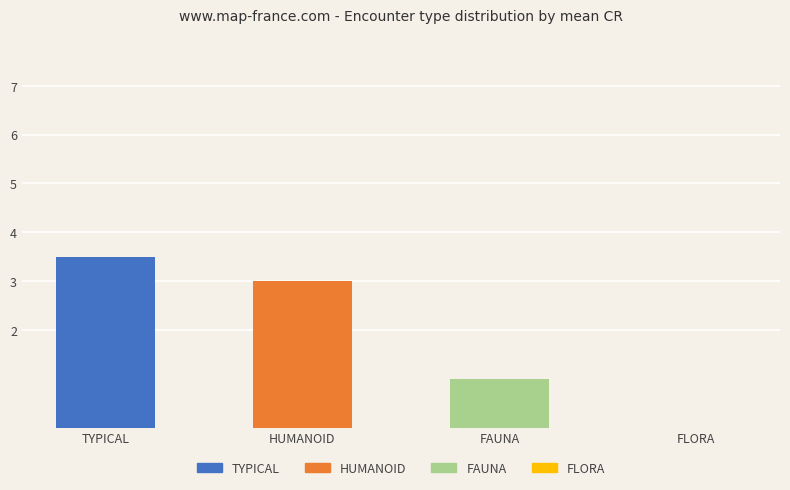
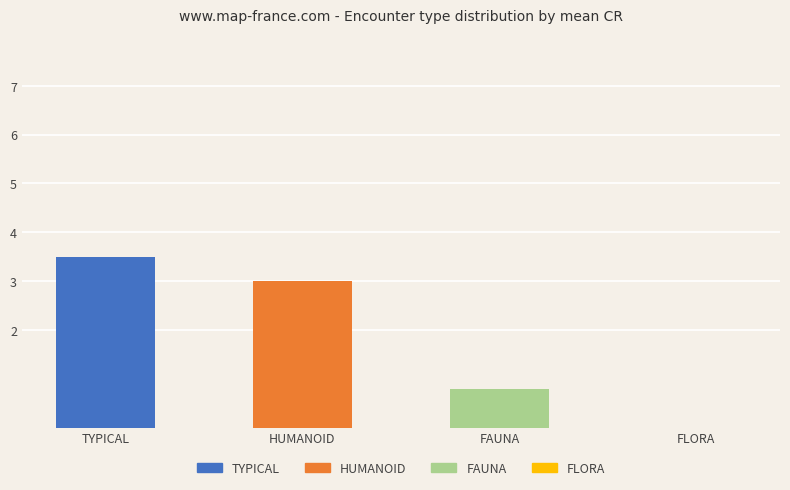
  {
    "TYPICAL": 3.5,
    "HUMANOID": 3.0,
-   "FAUNA": 1.0,
+   "FAUNA": 0.8,
    "FLORA": 0.0
  }
